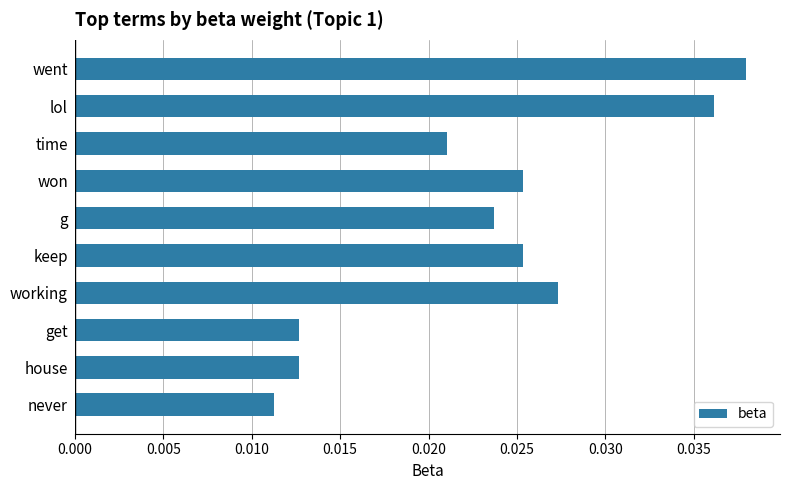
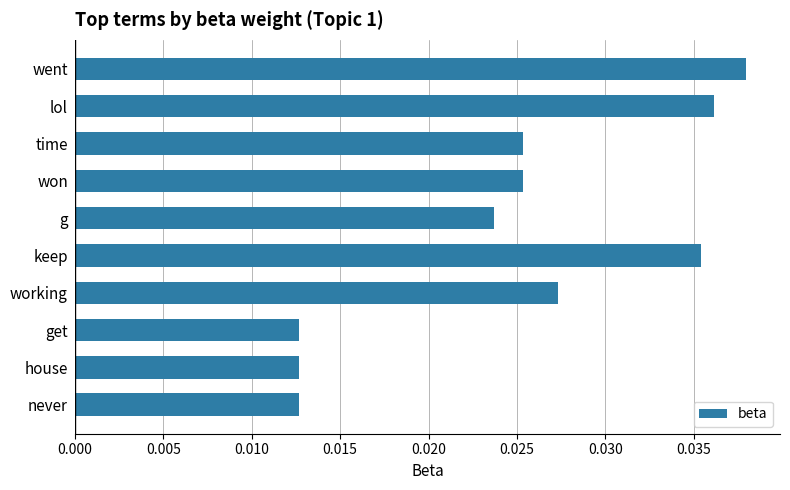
  {
    "went": 0.0380,
    "lol": 0.0361,
-   "time": 0.0211,
+   "time": 0.0253,
    "won": 0.0253,
    "g": 0.0237,
-   "keep": 0.0253,
+   "keep": 0.0354,
    "working": 0.0273,
    "get": 0.0127,
    "house": 0.0127,
-   "never": 0.0113
+   "never": 0.0127
  }
